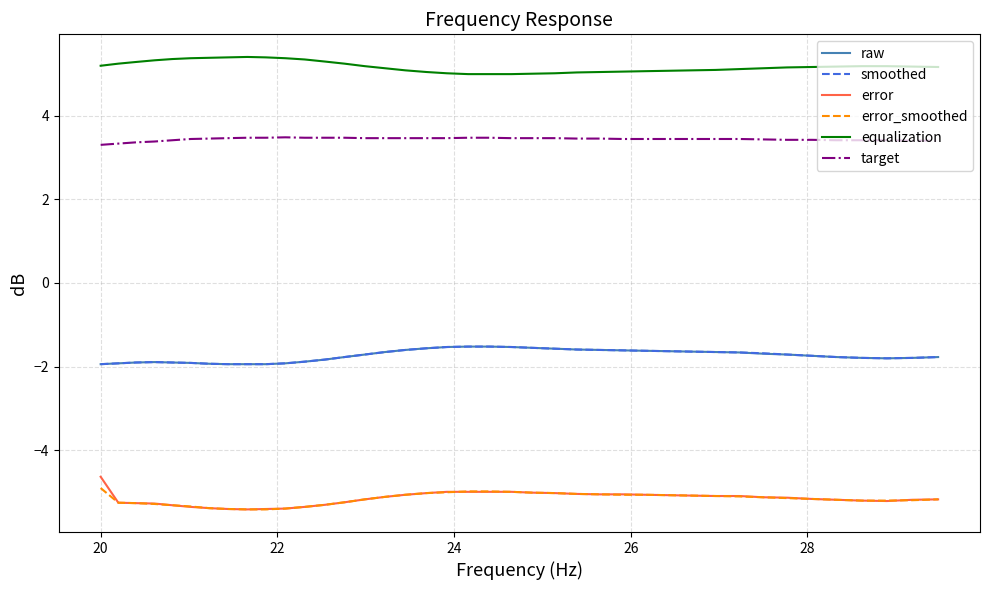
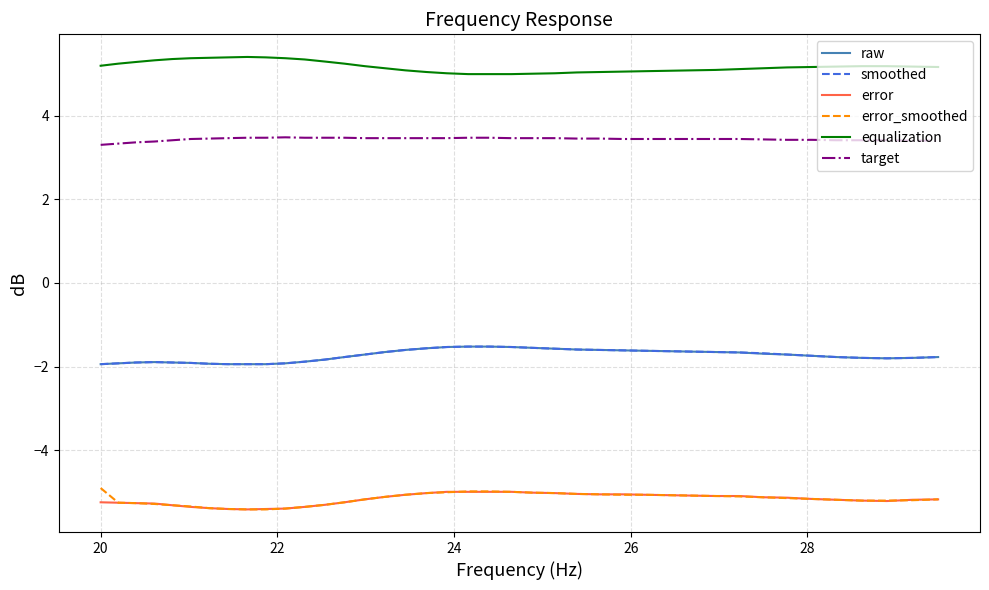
  {
    "error": {
-     "20": -4.6
+     "20": -5.2
    },
    "error_smoothed": {
      "20": -4.9
    },
    "equalization": {
      "20": 5.2
    },
    "target": {
      "20": 3.3
    }
  }
